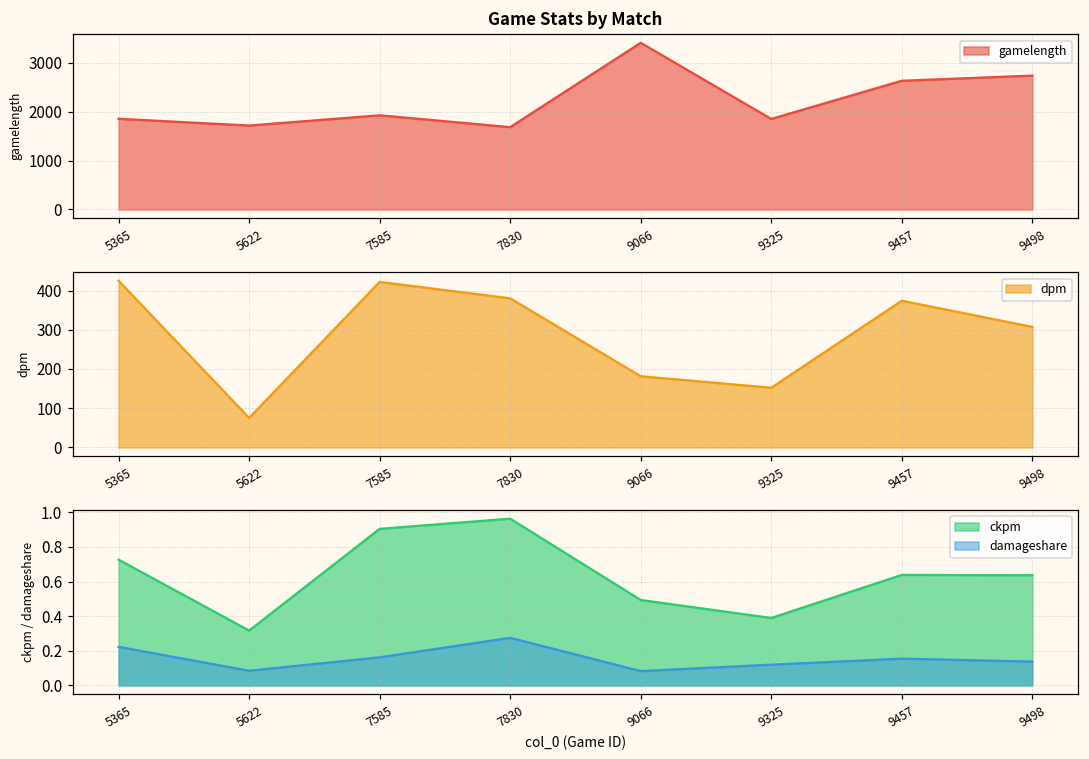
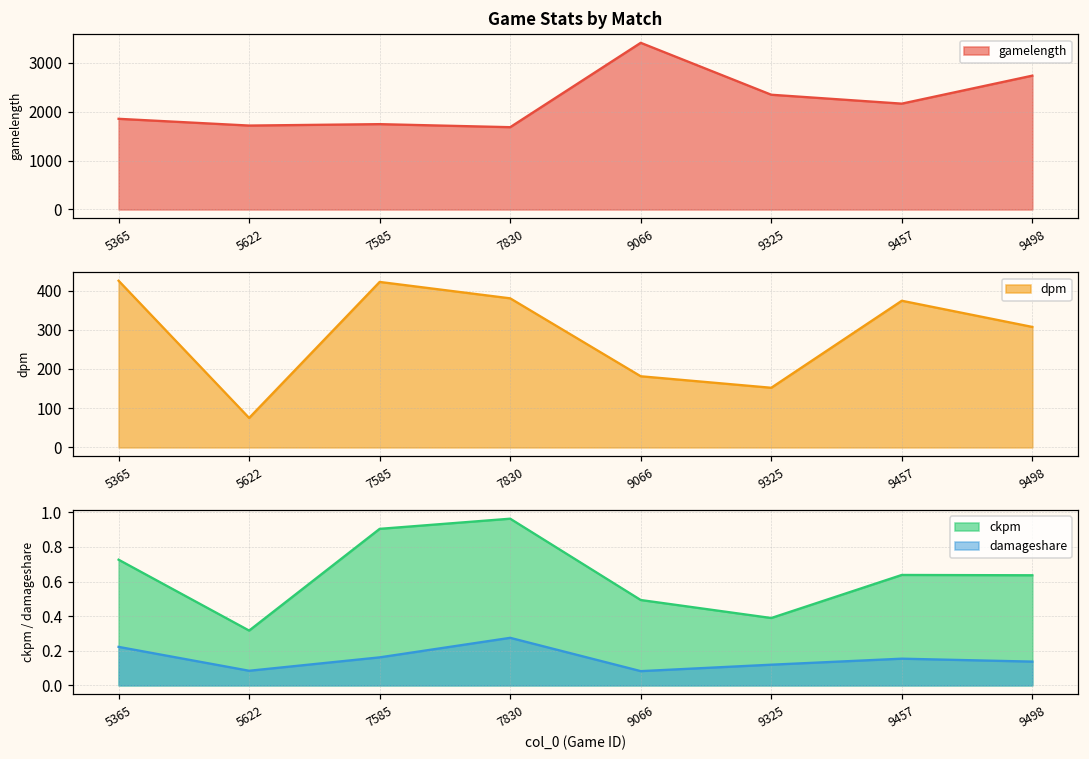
  {
    "Game Stats by Match": {
      "5365": 1900,
      "5622": 1700,
-     "7585": 1900,
+     "7585": 1700,
      "7830": 1700,
      "9066": 3400,
-     "9325": 1900,
-     "9457": 2600,
+     "9325": 2300,
+     "9457": 2200,
      "9498": 2700
    }
  }
